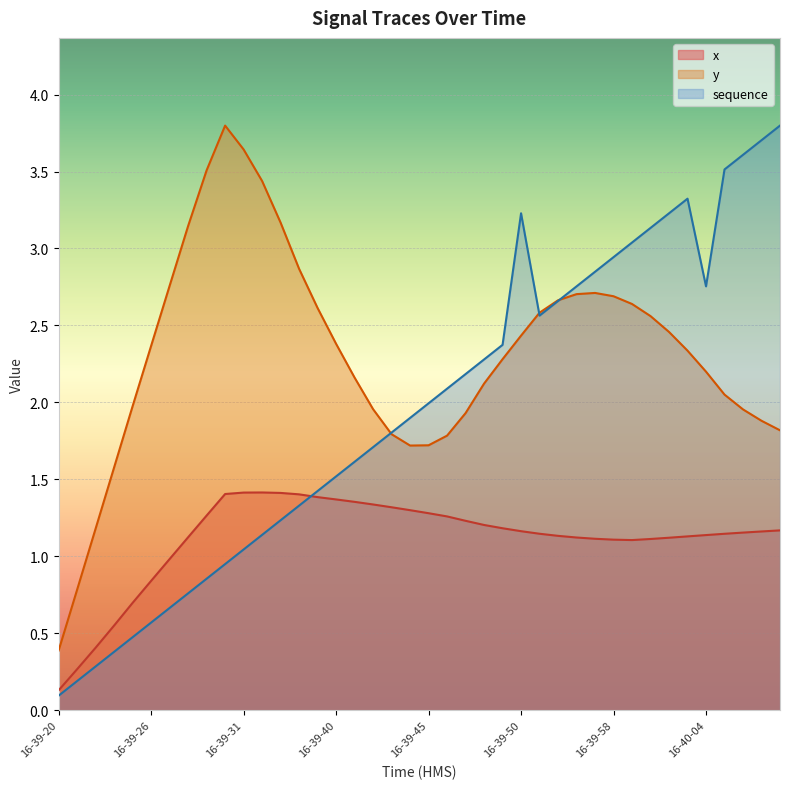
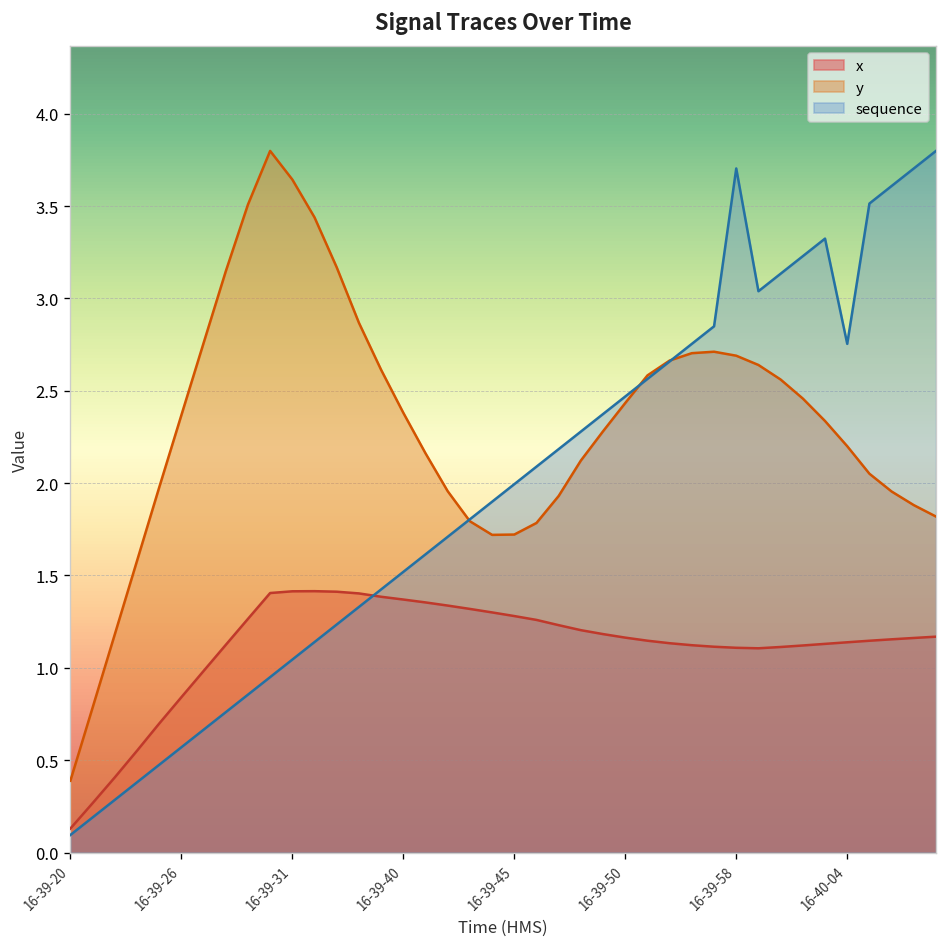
  {
    "sequence": {
      "16-39-26": 0.57,
      "16-39-31": 1.04,
-     "16-39-50": 3.23,
-     "16-39-58": 2.94,
+     "16-39-50": 2.47,
+     "16-39-58": 3.70,
      "16-40-04": 2.75
    }
  }
